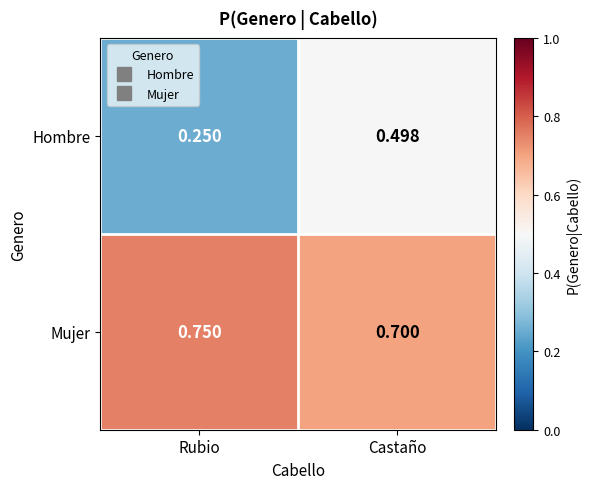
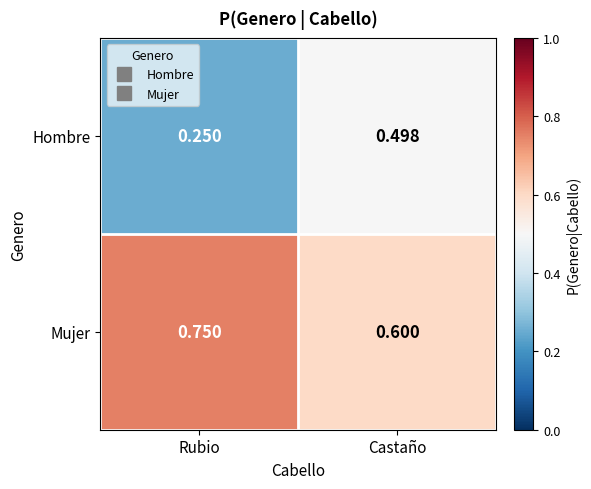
  {
    "Hombre": {
      "Rubio": 0.250,
      "Castaño": 0.498
    },
    "Mujer": {
      "Rubio": 0.750,
-     "Castaño": 0.700
+     "Castaño": 0.600
    }
  }
